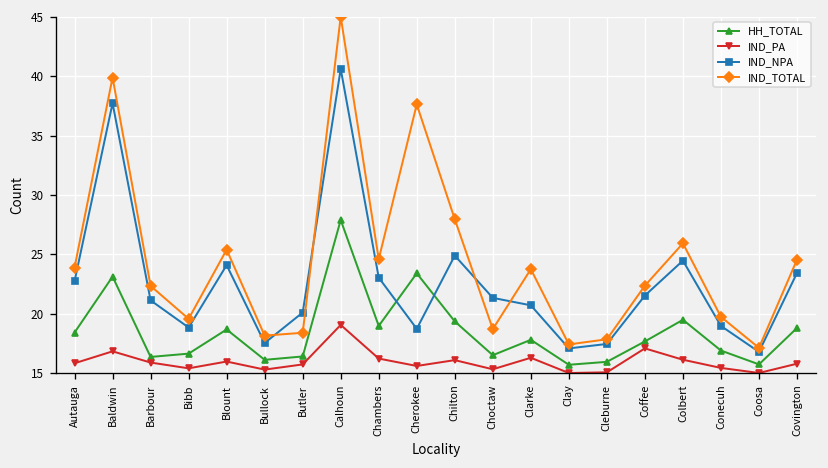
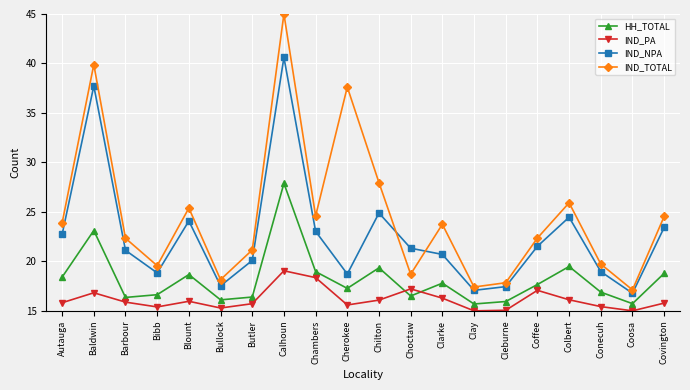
  {
    "HH_TOTAL": {
      "Autauga": 18,
      "Baldwin": 23,
      "Barbour": 16,
      "Bibb": 17,
      "Blount": 19,
      "Bullock": 16,
      "Butler": 16,
      "Calhoun": 28,
      "Chambers": 19,
-     "Cherokee": 23,
+     "Cherokee": 17,
      "Chilton": 19,
      "Choctaw": 17,
      "Clarke": 18,
      "Clay": 16,
      "Cleburne": 16,
      "Coffee": 18,
      "Colbert": 19,
      "Conecuh": 17,
      "Coosa": 16,
      "Covington": 19
    },
    "IND_PA": {
      "Autauga": 16,
      "Baldwin": 17,
      "Barbour": 16,
      "Bibb": 15,
      "Blount": 16,
      "Bullock": 15,
      "Butler": 16,
      "Calhoun": 19,
-     "Chambers": 16,
+     "Chambers": 18,
      "Cherokee": 16,
      "Chilton": 16,
-     "Choctaw": 15,
+     "Choctaw": 17,
      "Clarke": 16,
      "Clay": 15,
      "Cleburne": 15,
      "Coffee": 17,
      "Colbert": 16,
      "Conecuh": 15,
      "Coosa": 15,
      "Covington": 16
    },
    "IND_NPA": {
      "Autauga": 23,
      "Baldwin": 38,
      "Barbour": 21,
      "Bibb": 19,
      "Blount": 24,
      "Bullock": 18,
      "Butler": 20,
      "Calhoun": 41,
      "Chambers": 23,
      "Cherokee": 19,
      "Chilton": 25,
      "Choctaw": 21,
      "Clarke": 21,
      "Clay": 17,
      "Cleburne": 17,
      "Coffee": 22,
      "Colbert": 24,
      "Conecuh": 19,
      "Coosa": 17,
      "Covington": 23
    },
    "IND_TOTAL": {
      "Autauga": 24,
      "Baldwin": 40,
      "Barbour": 22,
      "Bibb": 20,
      "Blount": 25,
      "Bullock": 18,
-     "Butler": 18,
+     "Butler": 21,
      "Calhoun": 45,
      "Chambers": 25,
      "Cherokee": 38,
      "Chilton": 28,
      "Choctaw": 19,
      "Clarke": 24,
      "Clay": 17,
      "Cleburne": 18,
      "Coffee": 22,
      "Colbert": 26,
      "Conecuh": 20,
      "Coosa": 17,
      "Covington": 25
    }
  }
